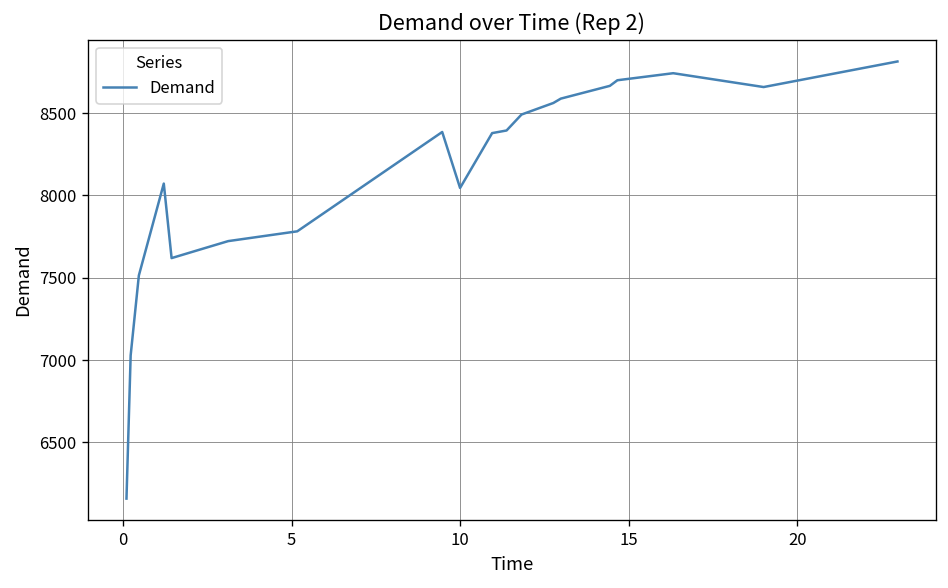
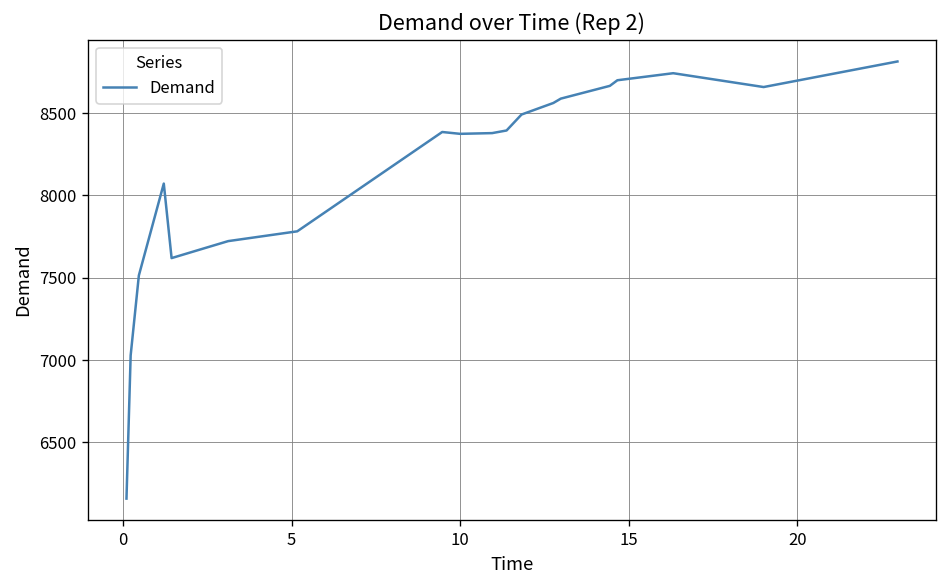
  {
-   "10": 8050
+   "10": 8370
  }
